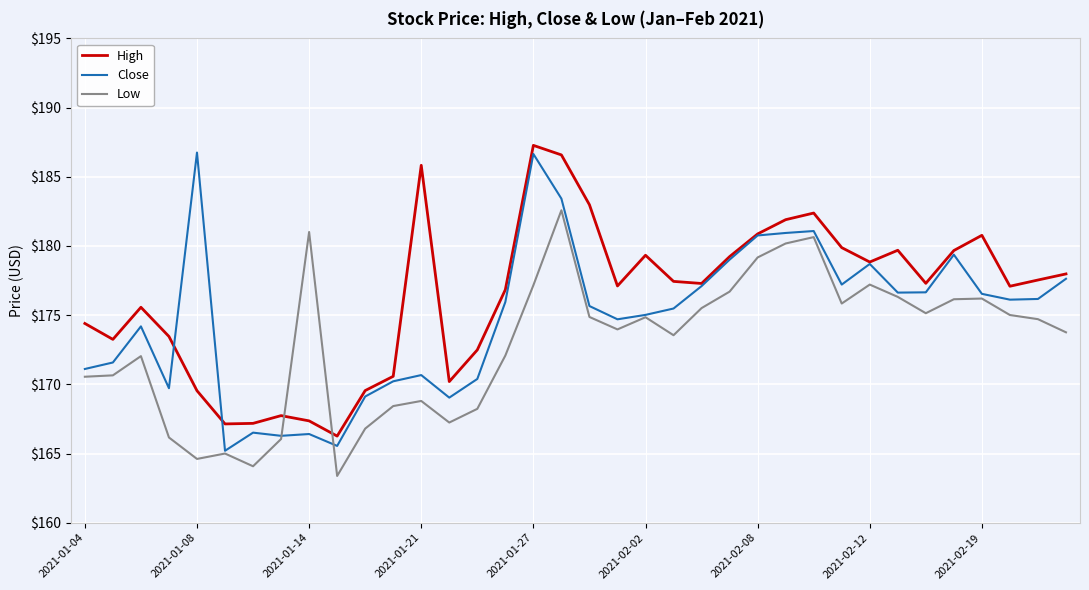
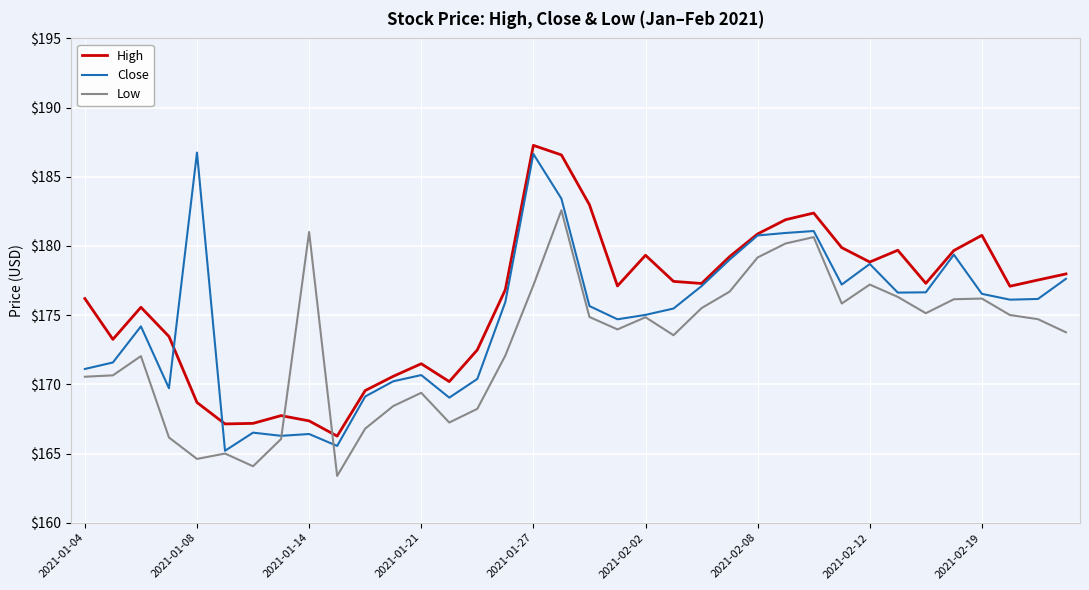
  {
    "High": {
-     "2021-01-04": "$174.4",
-     "2021-01-08": "$169.5",
+     "2021-01-04": "$176.2",
+     "2021-01-08": "$168.7",
      "2021-01-14": "$167.4",
-     "2021-01-21": "$185.8",
+     "2021-01-21": "$171.5",
      "2021-01-27": "$187.3",
      "2021-02-02": "$179.3",
      "2021-02-19": "$180.8"
    },
    "Close": {
      "2021-01-04": "$171.1",
      "2021-01-08": "$186.8",
      "2021-01-14": "$166.4",
      "2021-01-21": "$170.7",
      "2021-01-27": "$186.7",
      "2021-02-19": "$176.5"
    },
    "Low": {
      "2021-01-04": "$170.6",
      "2021-01-08": "$164.6",
      "2021-01-14": "$181.0",
-     "2021-01-21": "$168.8",
+     "2021-01-21": "$169.4",
      "2021-01-27": "$177.2",
      "2021-02-08": "$179.2",
      "2021-02-12": "$177.2",
      "2021-02-19": "$176.2"
    }
  }
